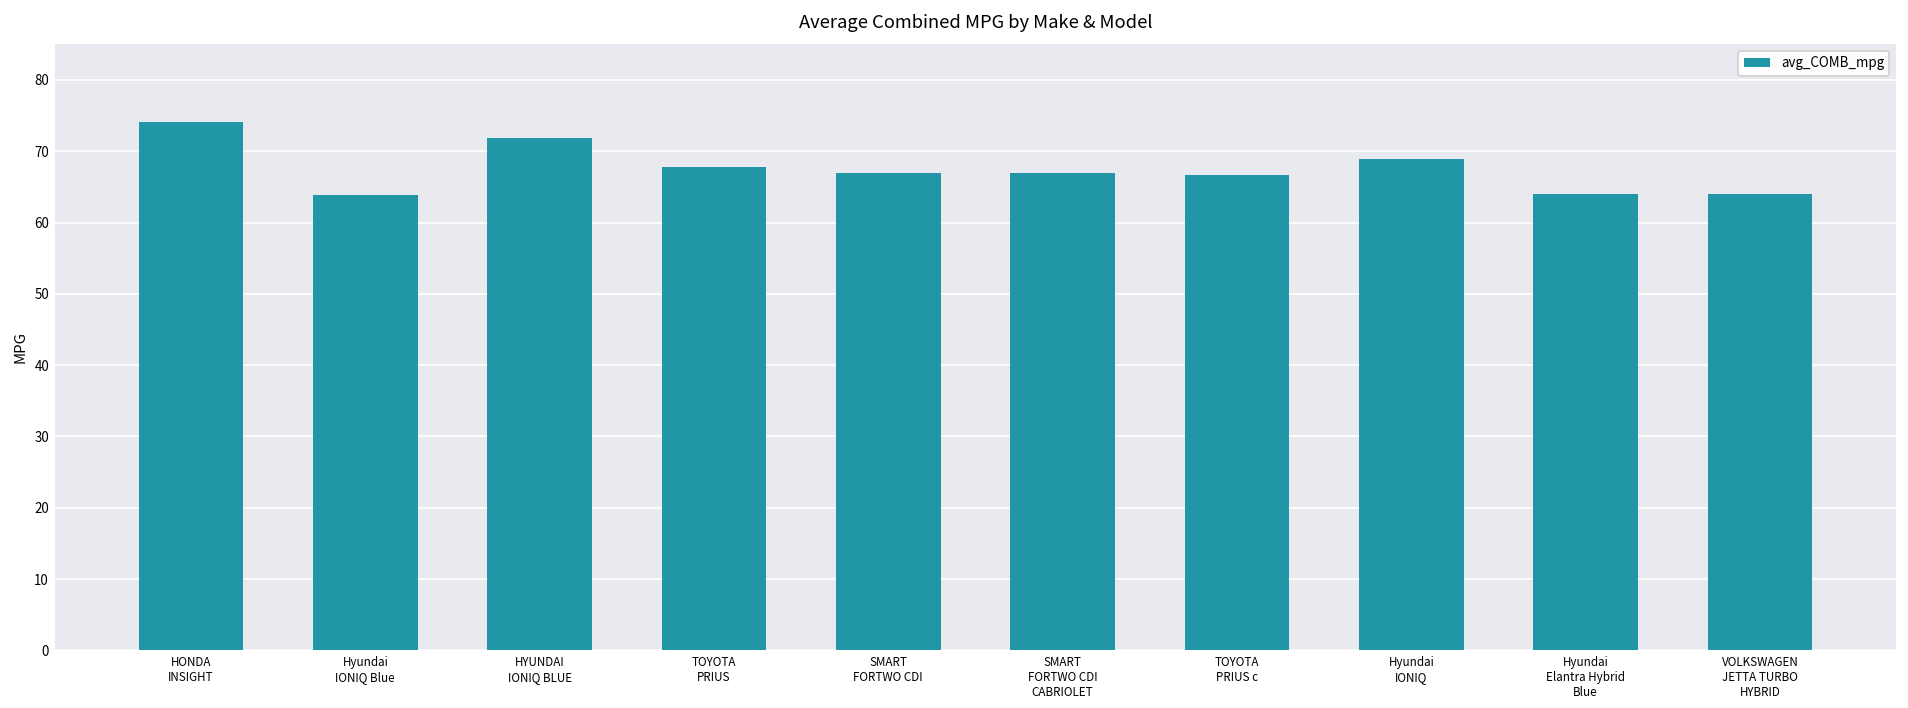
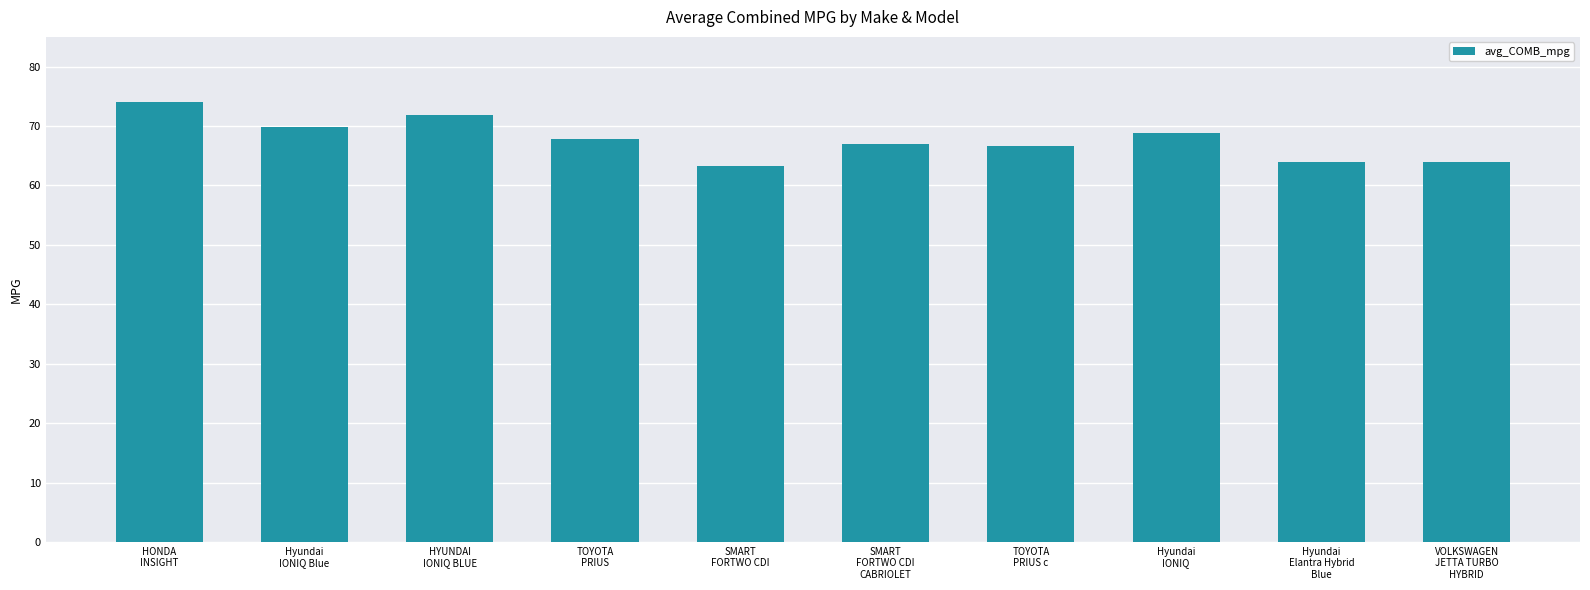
  {
    "HONDA INSIGHT": 74,
-   "Hyundai IONIQ Blue": 64,
+   "Hyundai IONIQ Blue": 70,
    "HYUNDAI IONIQ BLUE": 72,
    "TOYOTA PRIUS": 68,
-   "SMART FORTWO CDI": 67,
+   "SMART FORTWO CDI": 63,
    "SMART FORTWO CDI CABRIOLET": 67,
    "TOYOTA PRIUS c": 67,
    "Hyundai IONIQ": 69,
    "Hyundai Elantra Hybrid Blue": 64,
    "VOLKSWAGEN JETTA TURBO HYBRID": 64
  }
